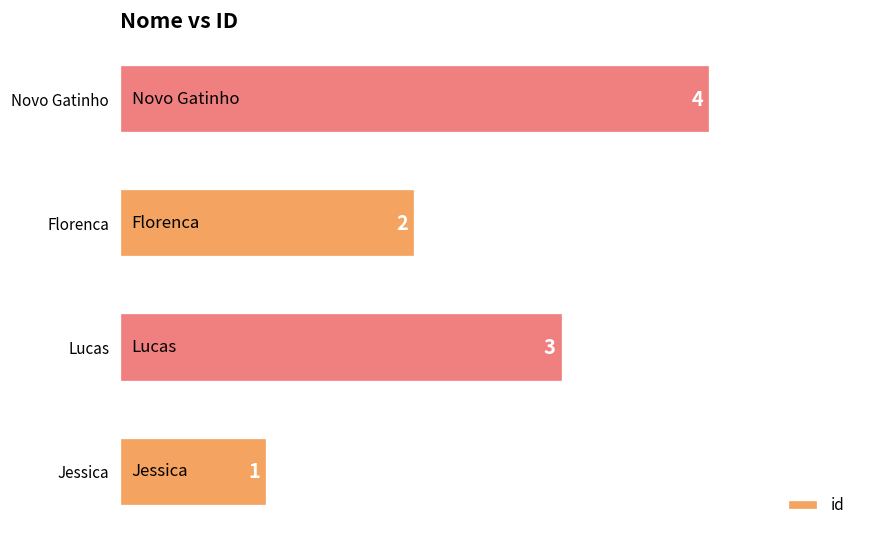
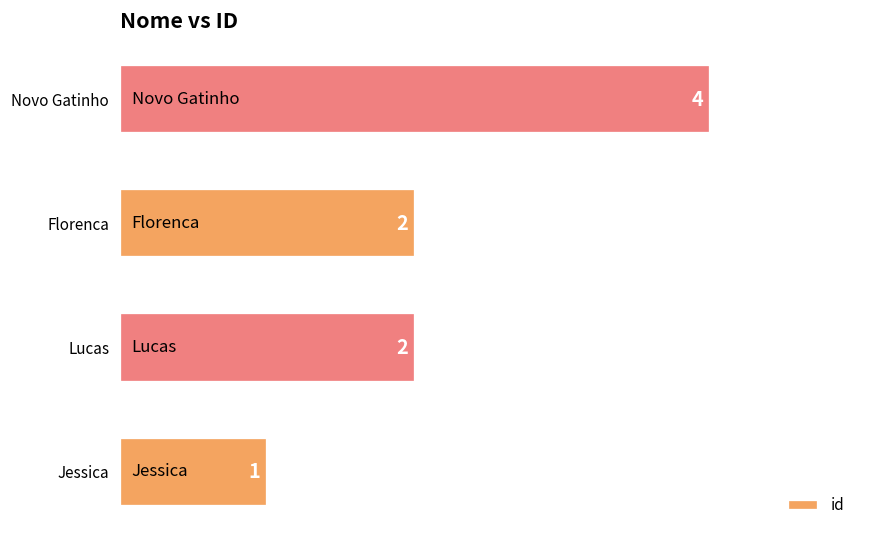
  {
    "Novo Gatinho": 4,
    "Florenca": 2,
-   "Lucas": 3,
+   "Lucas": 2,
    "Jessica": 1
  }
